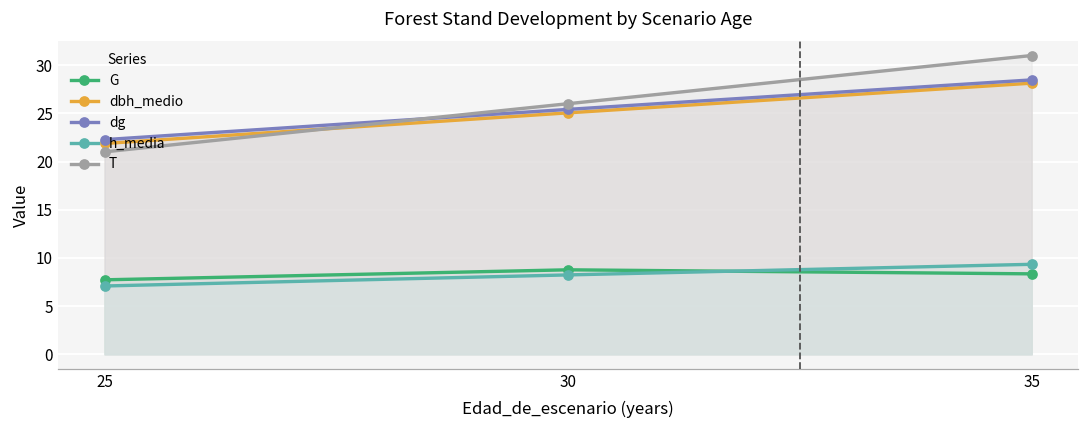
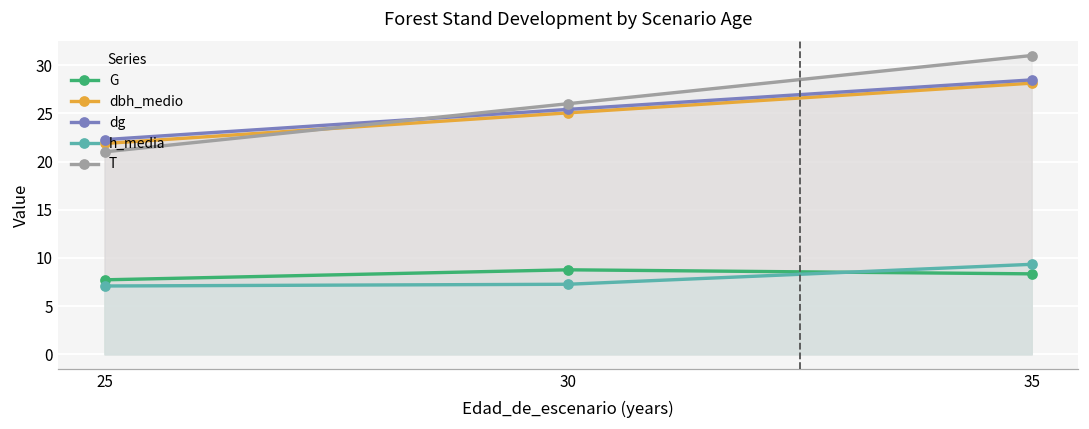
  {
    "G": {
      "25": 8,
      "30": 9,
      "35": 8
    },
    "dbh_medio": {
      "25": 22,
      "30": 25,
      "35": 28
    },
    "h_media": {
      "25": 7,
-     "30": 8,
+     "30": 7,
      "35": 9
    }
  }
